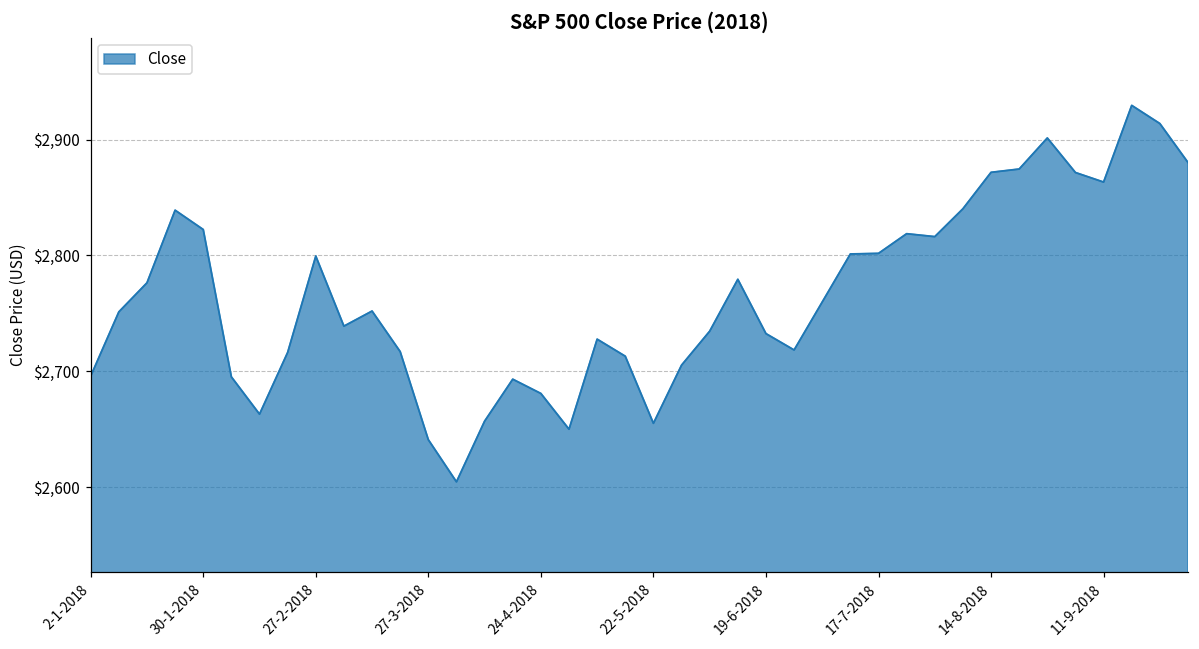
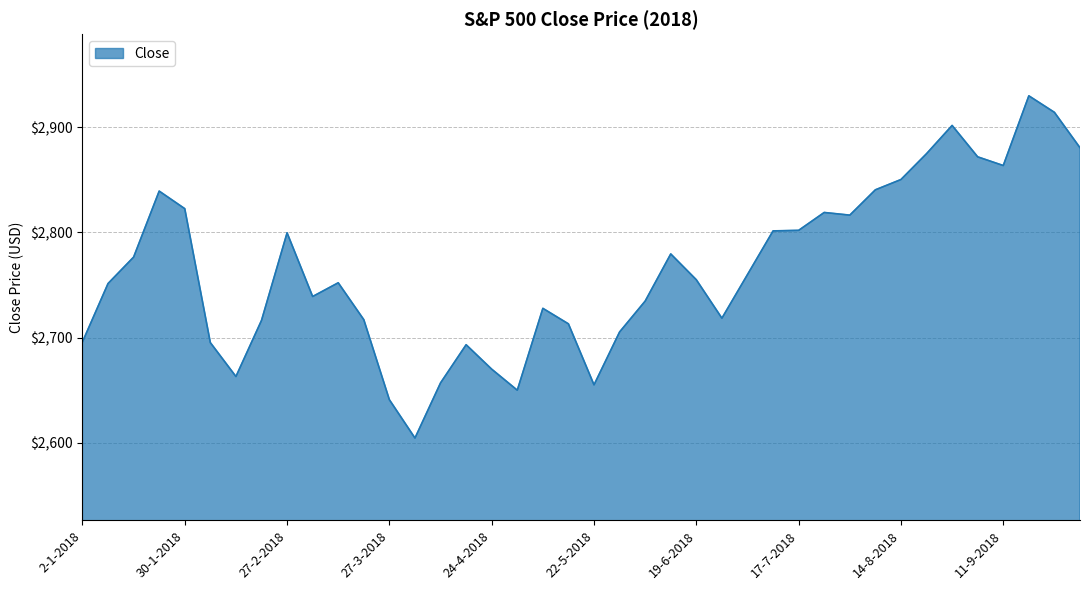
  {
    "2-1-2018": "$2,696",
    "30-1-2018": "$2,822",
    "27-2-2018": "$2,800",
    "27-3-2018": "$2,641",
-   "24-4-2018": "$2,681",
+   "24-4-2018": "$2,670",
    "22-5-2018": "$2,655",
-   "19-6-2018": "$2,733",
+   "19-6-2018": "$2,755",
    "17-7-2018": "$2,802",
-   "14-8-2018": "$2,872",
+   "14-8-2018": "$2,850",
    "11-9-2018": "$2,863"
  }
